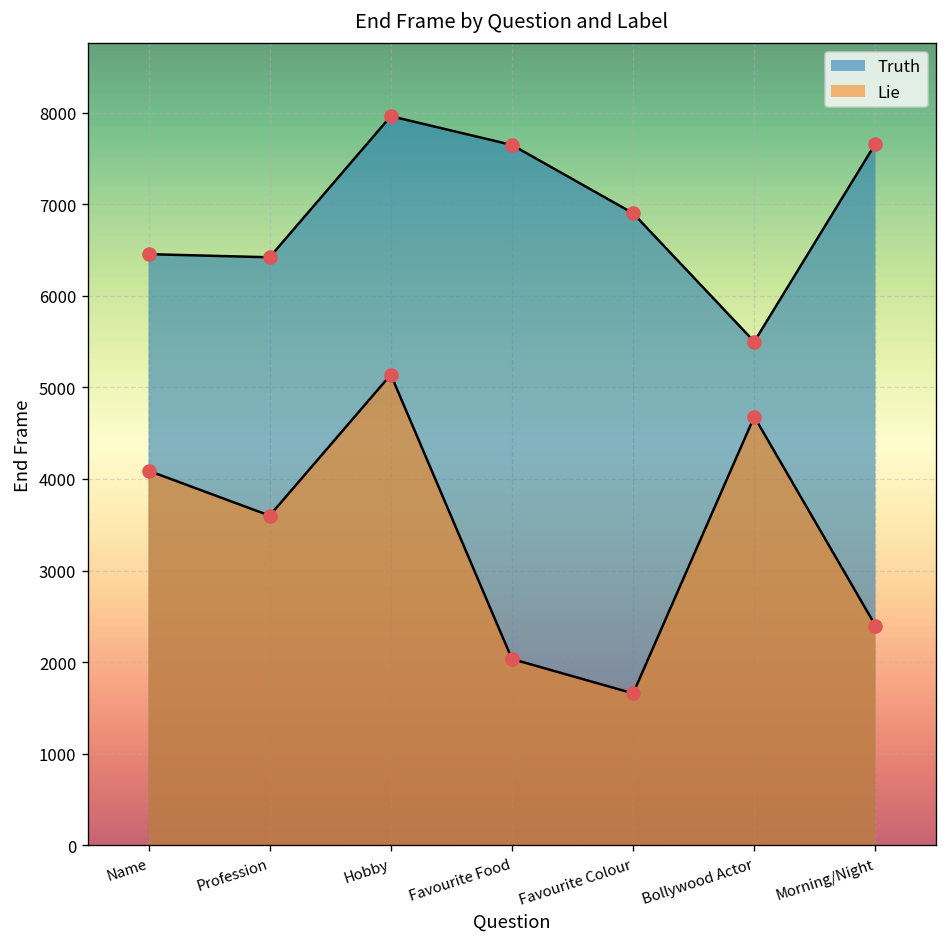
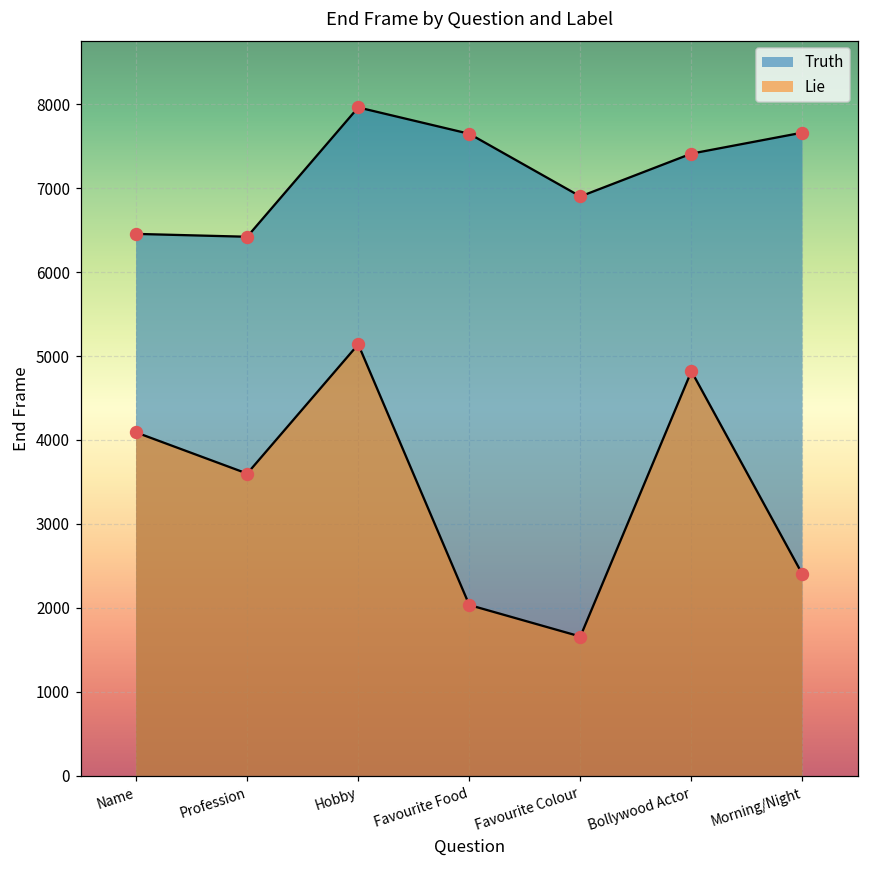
  {
    "Truth": {
      "Name": 6500,
      "Profession": 6400,
      "Hobby": 8000,
      "Favourite Food": 7600,
      "Favourite Colour": 6900,
-     "Bollywood Actor": 5500,
+     "Bollywood Actor": 7400,
      "Morning/Night": 7700
    },
    "Lie": {
      "Name": 4100,
      "Profession": 3600,
      "Hobby": 5100,
      "Favourite Food": 2000,
      "Favourite Colour": 1700,
-     "Bollywood Actor": 4700,
+     "Bollywood Actor": 4800,
      "Morning/Night": 2400
    }
  }
